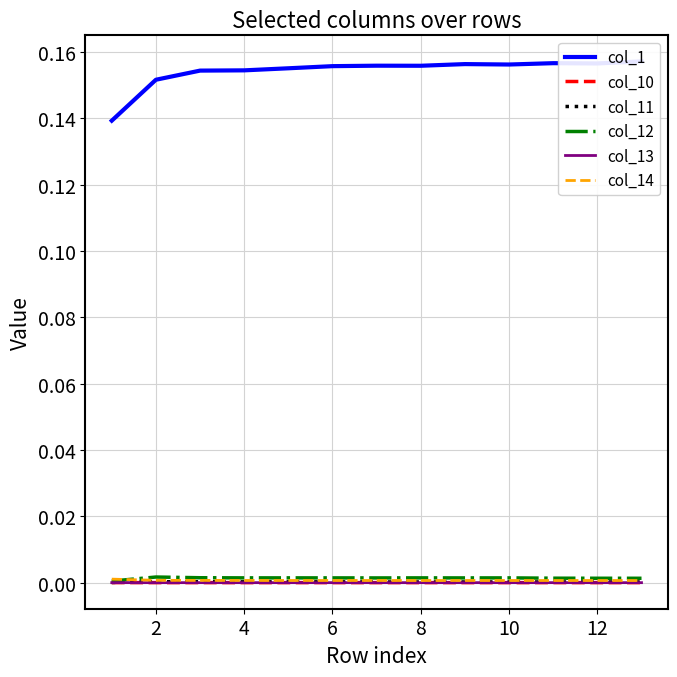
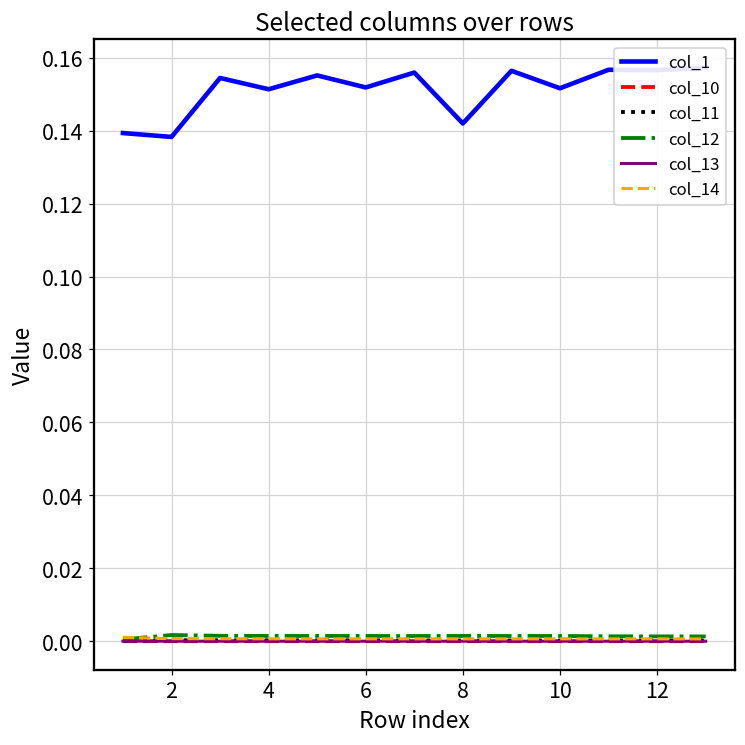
  {
    "col_1": {
-     "2": 0.152,
-     "4": 0.155,
-     "6": 0.156,
-     "8": 0.156,
-     "10": 0.156
+     "2": 0.138,
+     "4": 0.151,
+     "6": 0.152,
+     "8": 0.142,
+     "10": 0.152
    },
    "col_12": {
      "2": 0.002,
      "4": 0.001,
      "6": 0.001,
      "8": 0.001,
      "10": 0.001
    }
  }
